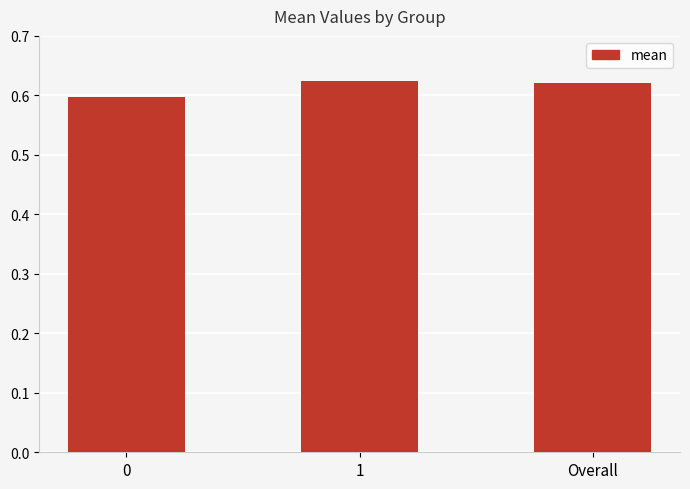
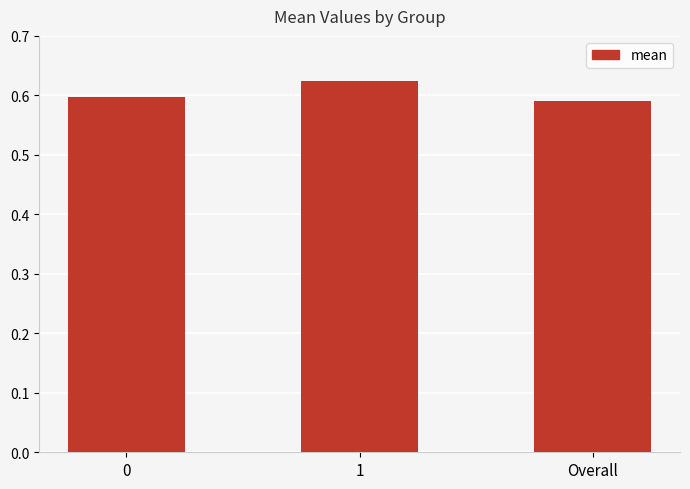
  {
    "0": 0.60,
    "1": 0.62,
-   "Overall": 0.62
+   "Overall": 0.59
  }
